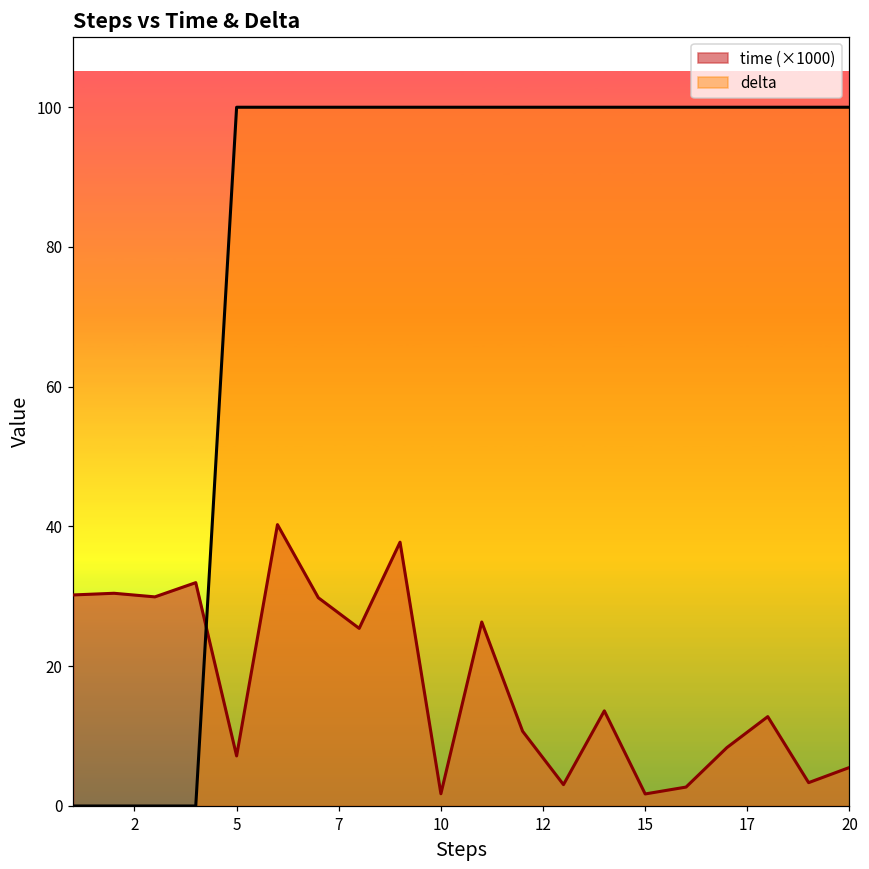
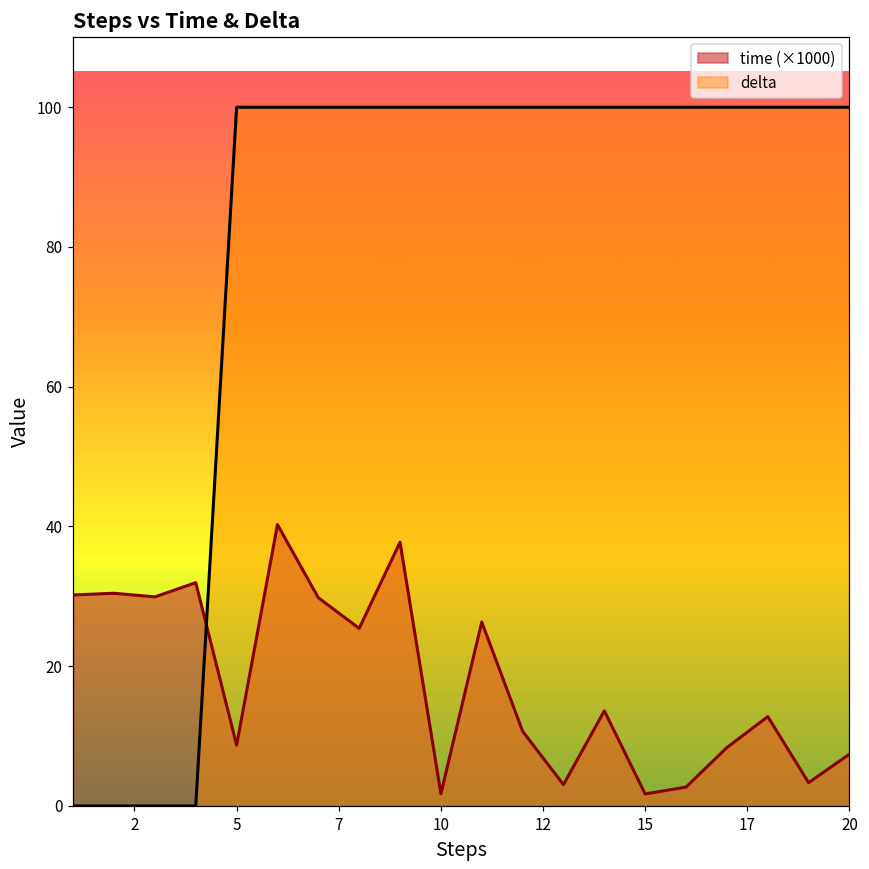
  {
    "time (×1000)": {
-     "5": 7,
+     "5": 9,
      "10": 2,
      "15": 2,
-     "20": 6
+     "20": 7
    },
    "delta": {
      "5": 100,
      "10": 100,
      "15": 100,
      "20": 100
    }
  }
